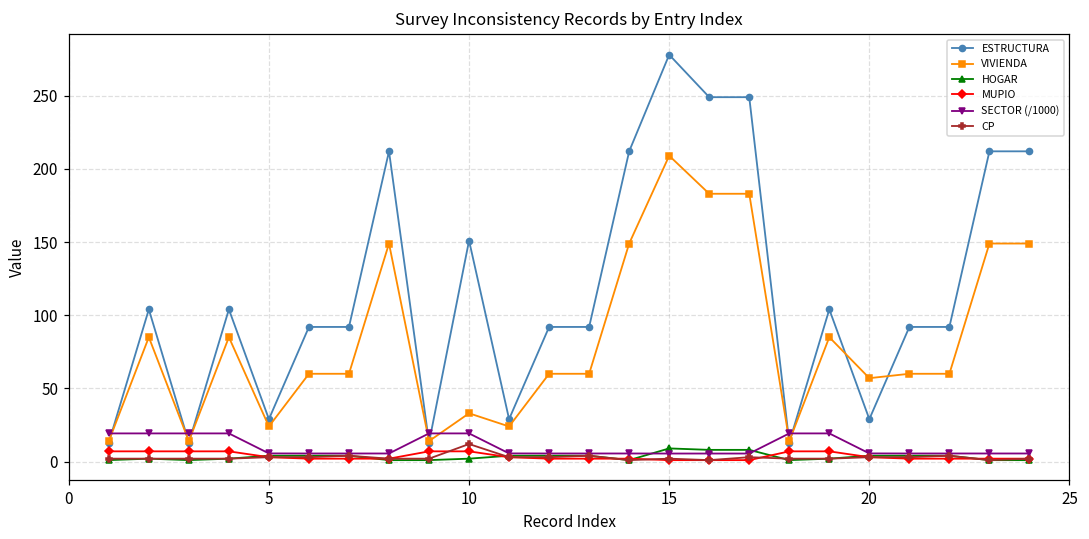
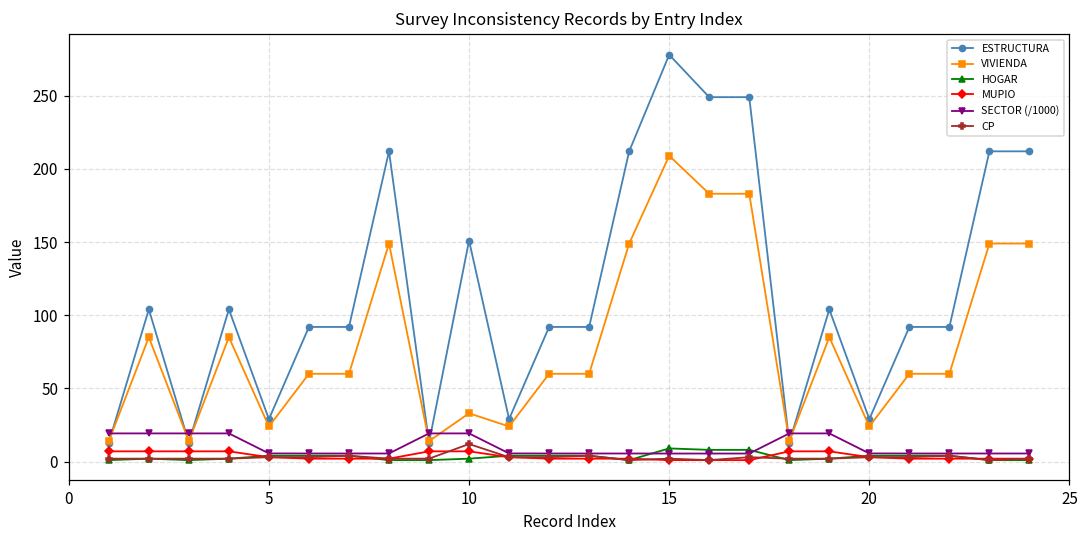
  {
    "ESTRUCTURA": {
      "5": 29,
      "10": 151,
      "15": 278,
      "20": 29
    },
    "VIVIENDA": {
      "5": 24,
      "10": 33,
      "15": 209,
-     "20": 57
+     "20": 24
    },
    "HOGAR": {
      "10": 2,
      "15": 9
    },
    "MUPIO": {
      "10": 7
    },
    "SECTOR (/1000)": {
      "10": 19,
      "15": 6
    },
    "CP": {
      "10": 12
    }
  }
